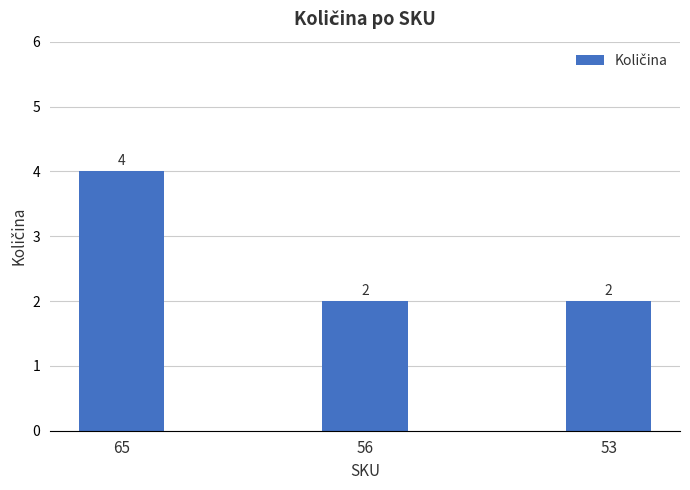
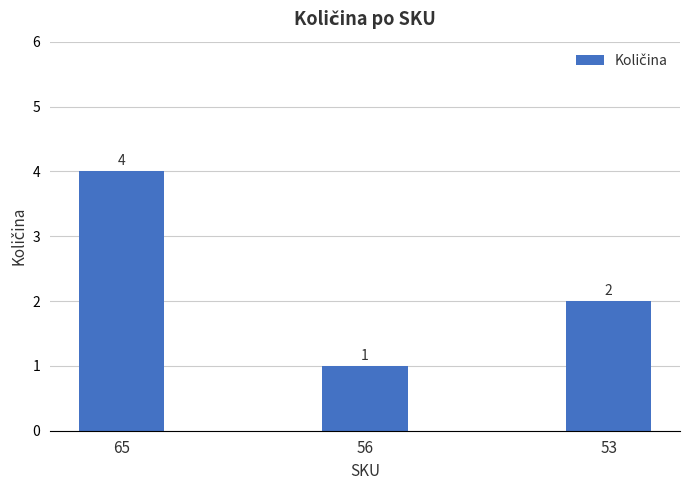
  {
    "65": 4,
-   "56": 2,
+   "56": 1,
    "53": 2
  }
